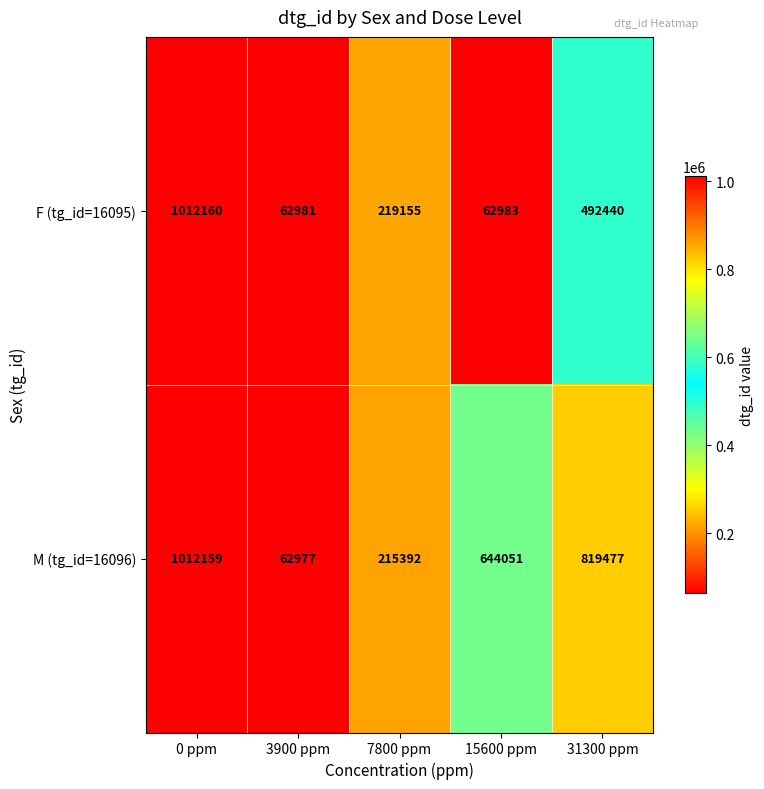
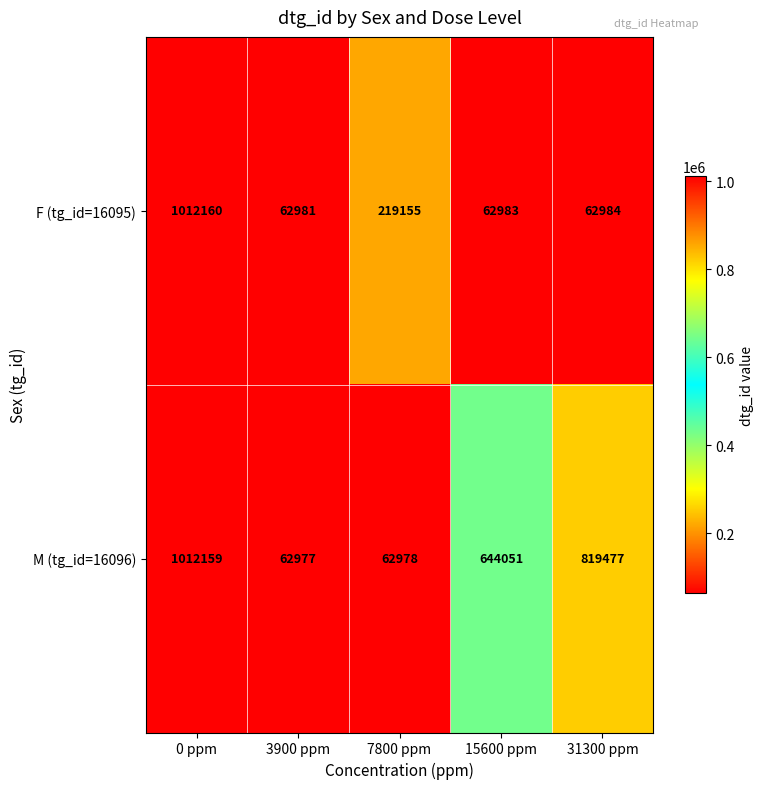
  {
    "F (tg_id=16095)": {
      "0 ppm": 1012160,
      "3900 ppm": 62981,
      "7800 ppm": 219155,
      "15600 ppm": 62983,
-     "31300 ppm": 492440
+     "31300 ppm": 62984
    },
    "M (tg_id=16096)": {
      "0 ppm": 1012159,
      "3900 ppm": 62977,
-     "7800 ppm": 215392,
+     "7800 ppm": 62978,
      "15600 ppm": 644051,
      "31300 ppm": 819477
    }
  }
